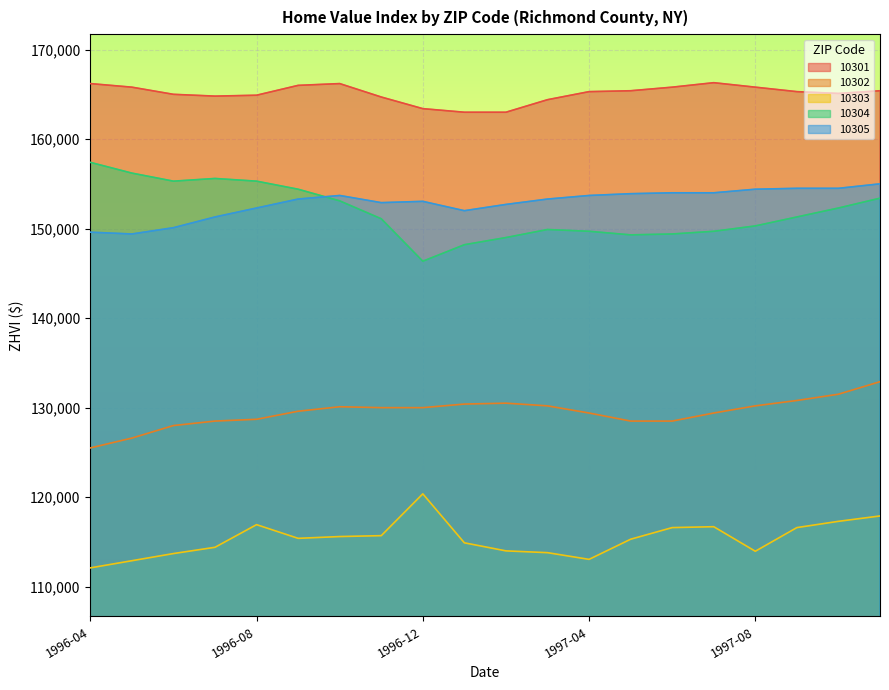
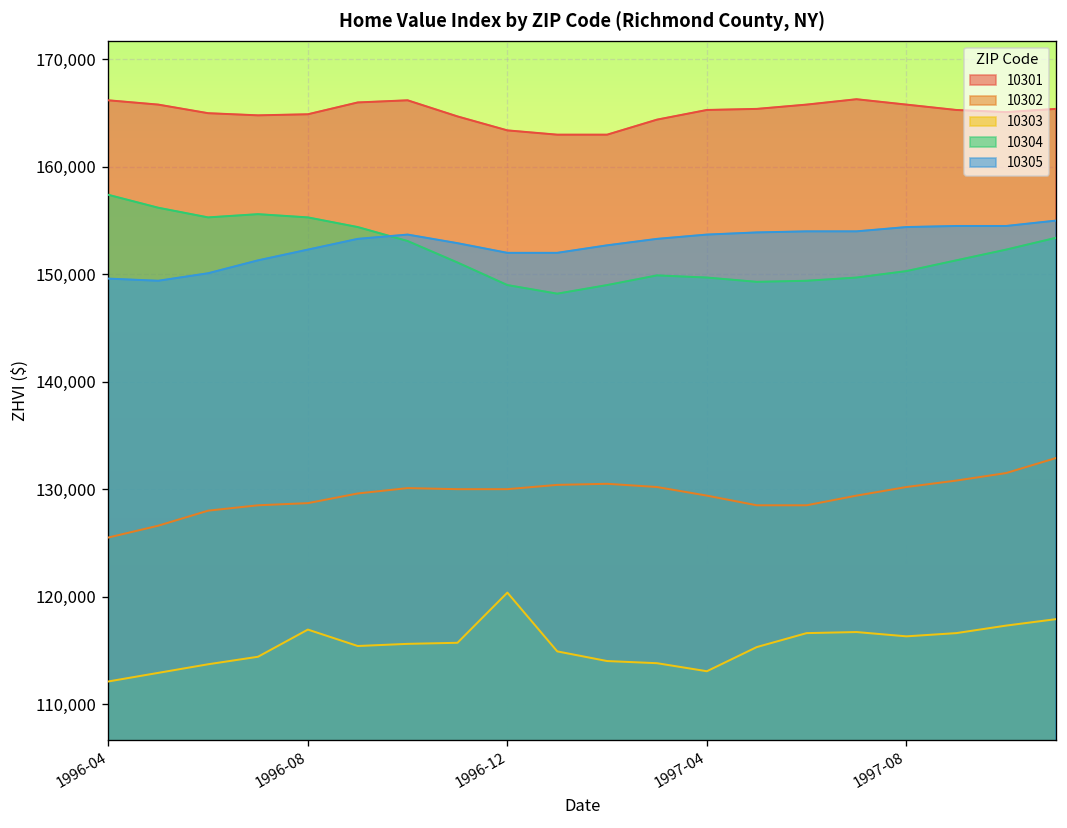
  {
    "10303": {
      "1996-04": "112,000",
      "1996-08": "117,000",
      "1996-12": "120,000",
      "1997-04": "113,000",
-     "1997-08": "114,000"
+     "1997-08": "116,000"
    },
    "10304": {
      "1996-04": "157,000",
      "1996-08": "155,000",
-     "1996-12": "146,000",
+     "1996-12": "149,000",
      "1997-04": "150,000",
      "1997-08": "150,000"
    },
    "10305": {
      "1996-04": "150,000",
      "1996-08": "152,000",
-     "1996-12": "153,000",
+     "1996-12": "152,000",
      "1997-04": "154,000",
      "1997-08": "154,000"
    }
  }
